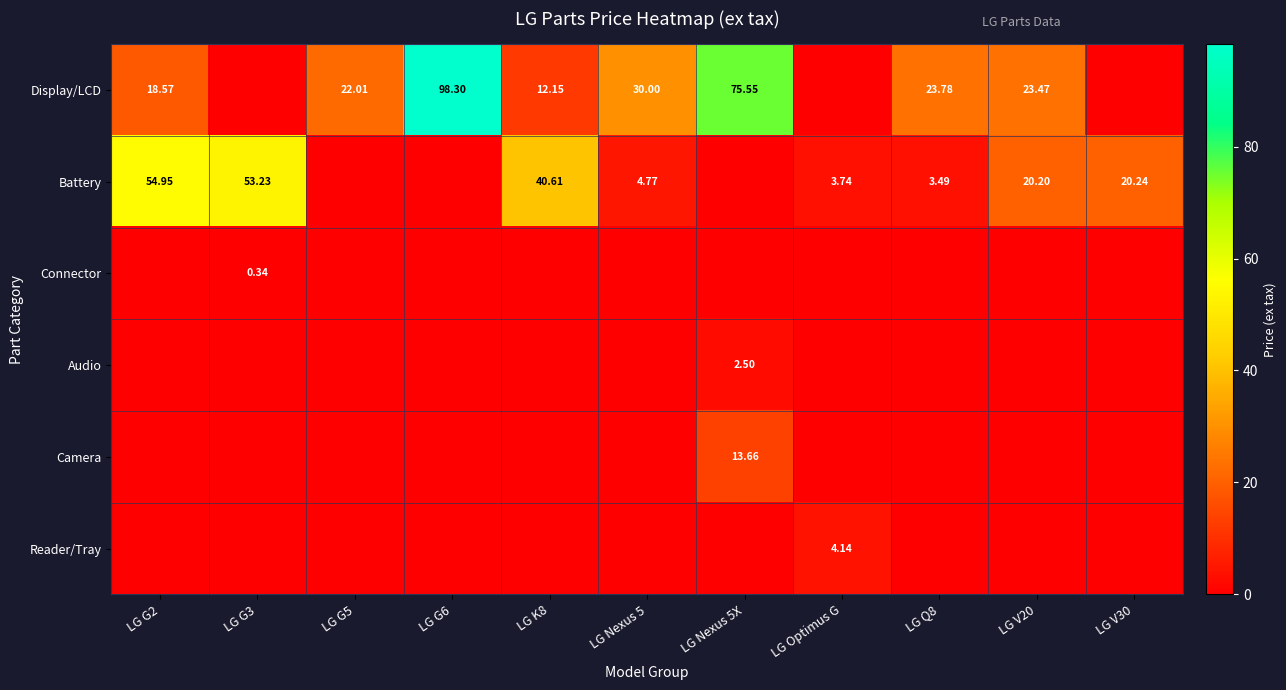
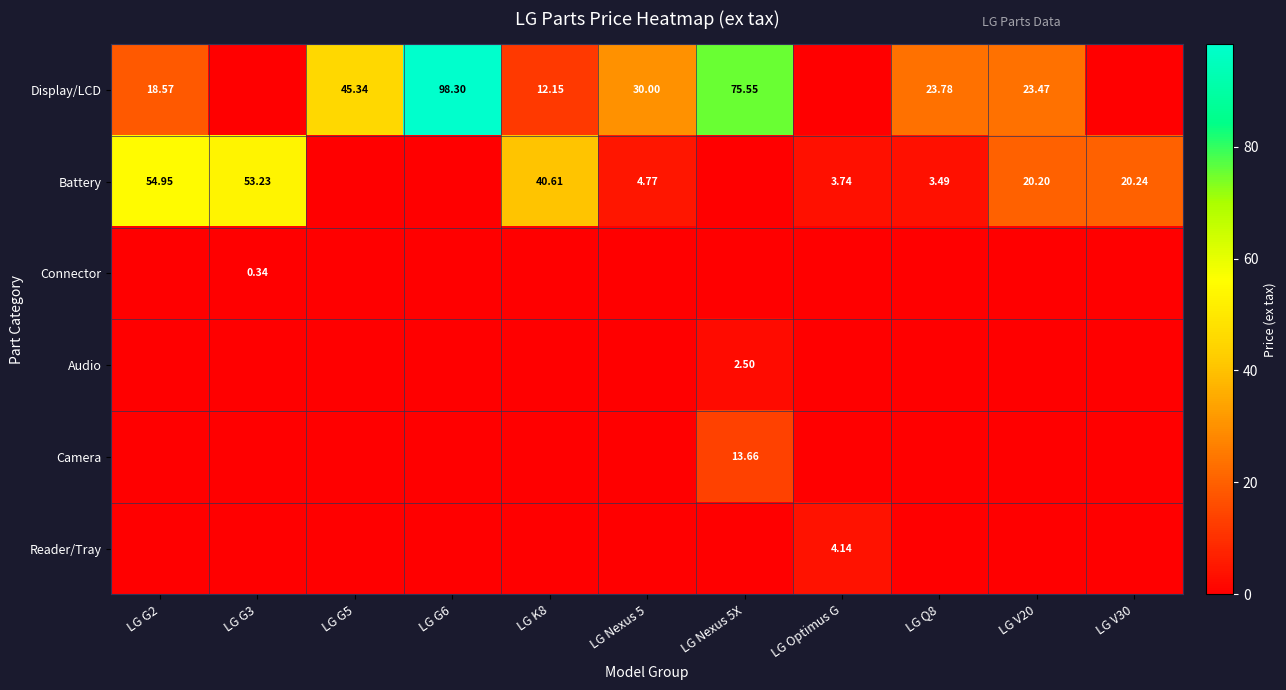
  {
    "Display/LCD": {
      "LG G2": 18.57,
-     "LG G5": 22.01,
+     "LG G5": 45.34,
      "LG G6": 98.30,
      "LG K8": 12.15,
      "LG Nexus 5": 30.00,
      "LG Nexus 5X": 75.55,
      "LG Q8": 23.78,
      "LG V20": 23.47
    },
    "Battery": {
      "LG G2": 54.95,
      "LG G3": 53.23,
      "LG K8": 40.61,
      "LG Nexus 5": 4.77,
      "LG Optimus G": 3.74,
      "LG Q8": 3.49,
      "LG V20": 20.20,
      "LG V30": 20.24
    },
    "Connector": {
      "LG G3": 0.34
    },
    "Audio": {
      "LG Nexus 5X": 2.50
    },
    "Camera": {
      "LG Nexus 5X": 13.66
    },
    "Reader/Tray": {
      "LG Optimus G": 4.14
    }
  }
